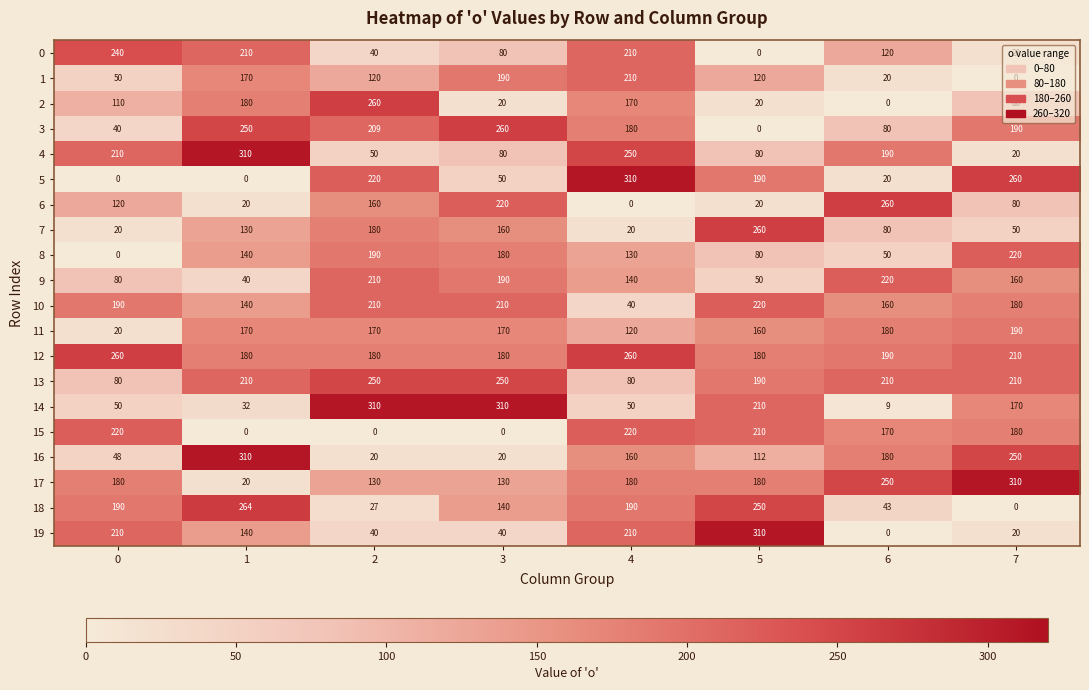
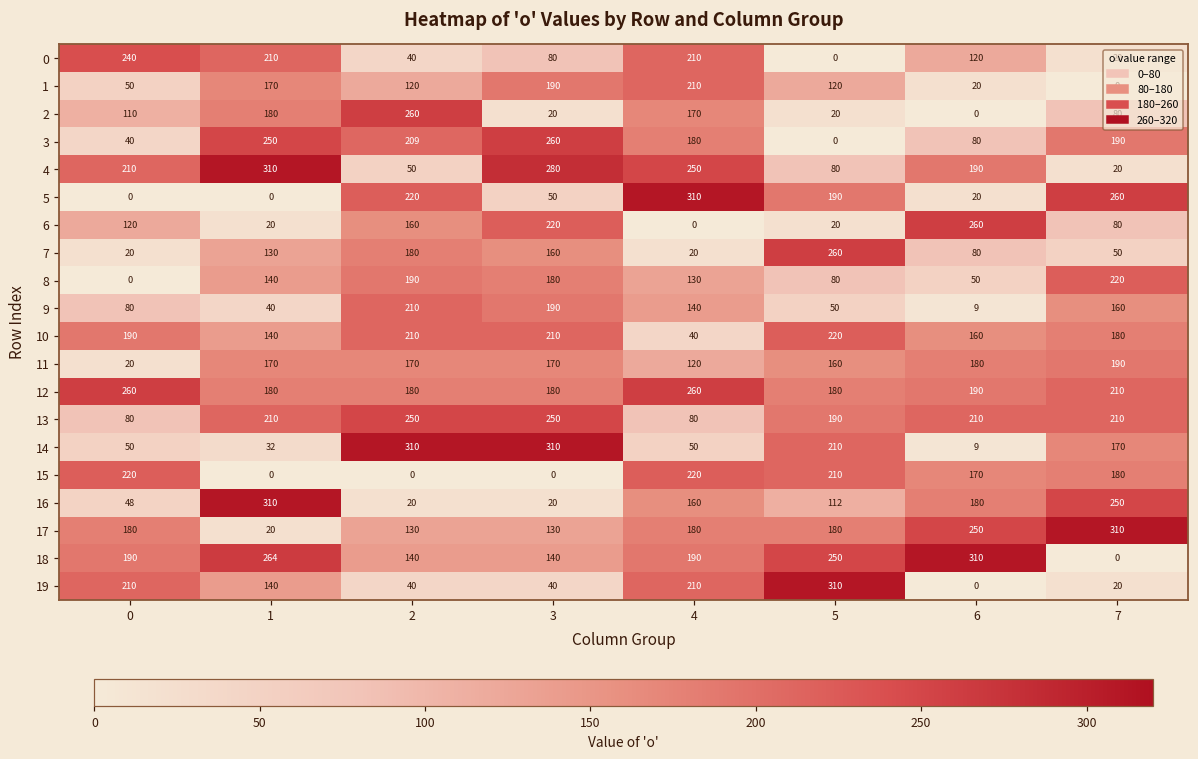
  {
    "0": {
      "0": 240,
      "1": 210,
      "2": 40,
      "3": 80,
      "4": 210,
      "5": 0,
      "6": 120
    },
    "1": {
      "0": 50,
      "1": 170,
      "2": 120,
      "3": 190,
      "4": 210,
      "5": 120,
      "6": 20
    },
    "2": {
      "0": 110,
      "1": 180,
      "2": 260,
      "3": 20,
      "4": 170,
      "5": 20,
      "6": 0
    },
    "3": {
      "0": 40,
      "1": 250,
      "2": 209,
      "3": 260,
      "4": 180,
      "5": 0,
      "6": 80,
      "7": 190
    },
    "4": {
      "0": 210,
      "1": 310,
      "2": 50,
-     "3": 80,
+     "3": 280,
      "4": 250,
      "5": 80,
      "6": 190,
      "7": 20
    },
    "5": {
      "0": 0,
      "1": 0,
      "2": 220,
      "3": 50,
      "4": 310,
      "5": 190,
      "6": 20,
      "7": 260
    },
    "6": {
      "0": 120,
      "1": 20,
      "2": 160,
      "3": 220,
      "4": 0,
      "5": 20,
      "6": 260,
      "7": 80
    },
    "7": {
      "0": 20,
      "1": 130,
      "2": 180,
      "3": 160,
      "4": 20,
      "5": 260,
      "6": 80,
      "7": 50
    },
    "8": {
      "0": 0,
      "1": 140,
      "2": 190,
      "3": 180,
      "4": 130,
      "5": 80,
      "6": 50,
      "7": 220
    },
    "9": {
      "0": 80,
      "1": 40,
      "2": 210,
      "3": 190,
      "4": 140,
      "5": 50,
-     "6": 220,
+     "6": 9,
      "7": 160
    },
    "10": {
      "0": 190,
      "1": 140,
      "2": 210,
      "3": 210,
      "4": 40,
      "5": 220,
      "6": 160,
      "7": 180
    },
    "11": {
      "0": 20,
      "1": 170,
      "2": 170,
      "3": 170,
      "4": 120,
      "5": 160,
      "6": 180,
      "7": 190
    },
    "12": {
      "0": 260,
      "1": 180,
      "2": 180,
      "3": 180,
      "4": 260,
      "5": 180,
      "6": 190,
      "7": 210
    },
    "13": {
      "0": 80,
      "1": 210,
      "2": 250,
      "3": 250,
      "4": 80,
      "5": 190,
      "6": 210,
      "7": 210
    },
    "14": {
      "0": 50,
      "1": 32,
      "2": 310,
      "3": 310,
      "4": 50,
      "5": 210,
      "6": 9,
      "7": 170
    },
    "15": {
      "0": 220,
      "1": 0,
      "2": 0,
      "3": 0,
      "4": 220,
      "5": 210,
      "6": 170,
      "7": 180
    },
    "16": {
      "0": 48,
      "1": 310,
      "2": 20,
      "3": 20,
      "4": 160,
      "5": 112,
      "6": 180,
      "7": 250
    },
    "17": {
      "0": 180,
      "1": 20,
      "2": 130,
      "3": 130,
      "4": 180,
      "5": 180,
      "6": 250,
      "7": 310
    },
    "18": {
      "0": 190,
      "1": 264,
-     "2": 27,
+     "2": 140,
      "3": 140,
      "4": 190,
      "5": 250,
-     "6": 43,
+     "6": 310,
      "7": 0
    },
    "19": {
      "0": 210,
      "1": 140,
      "2": 40,
      "3": 40,
      "4": 210,
      "5": 310,
      "6": 0,
      "7": 20
    }
  }
